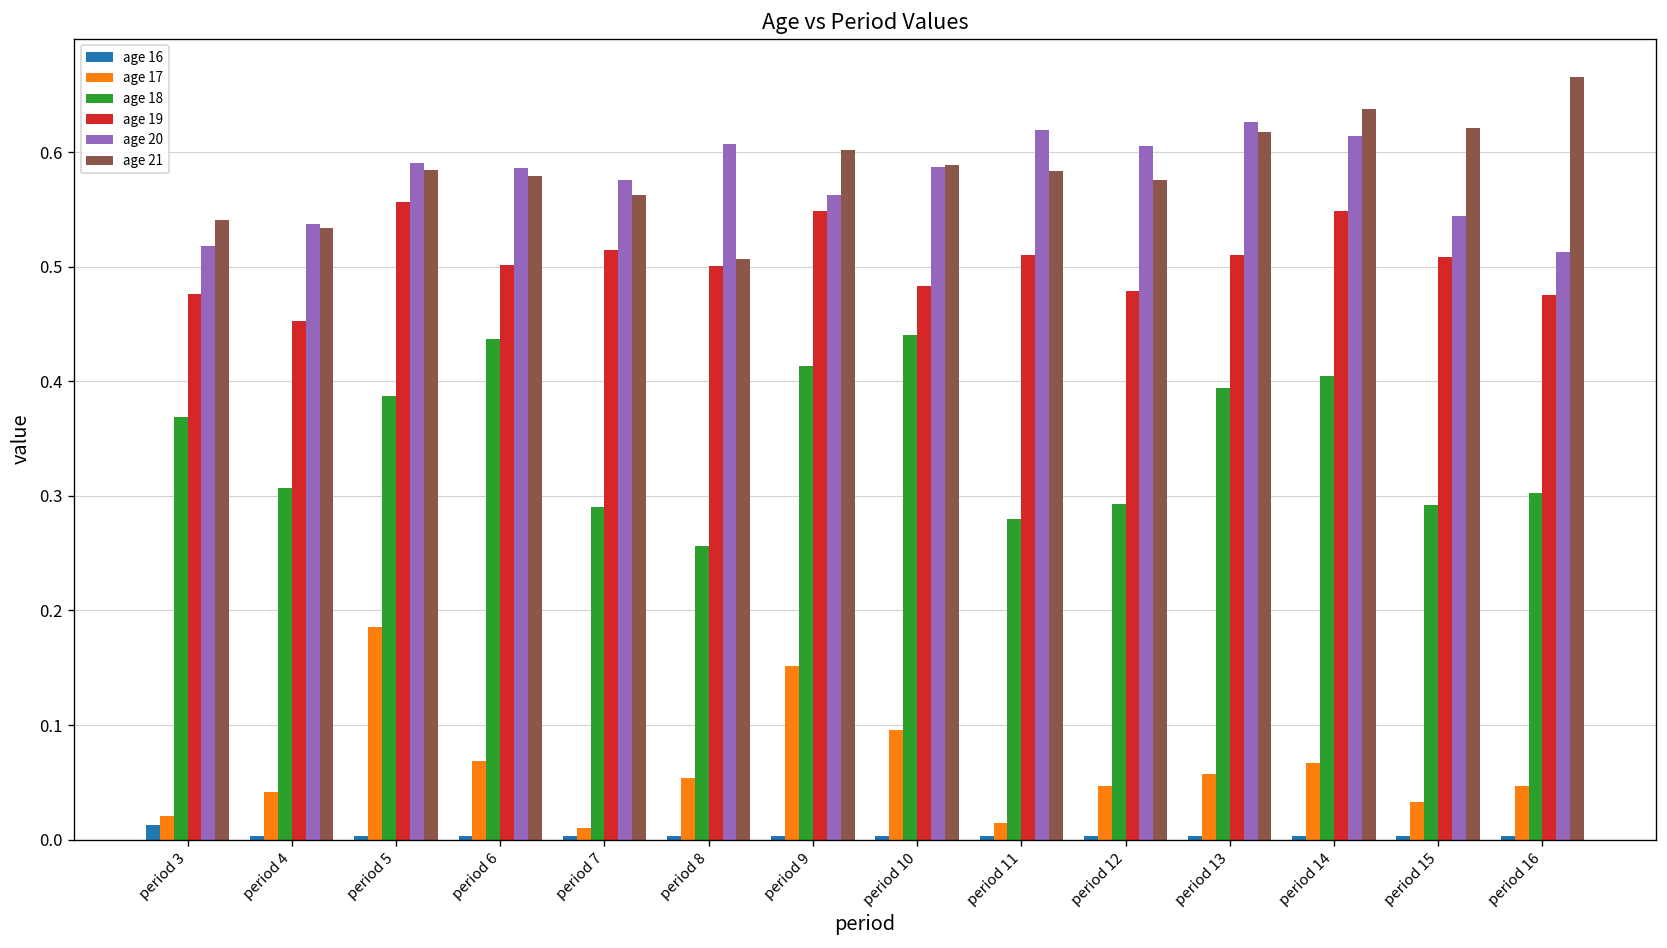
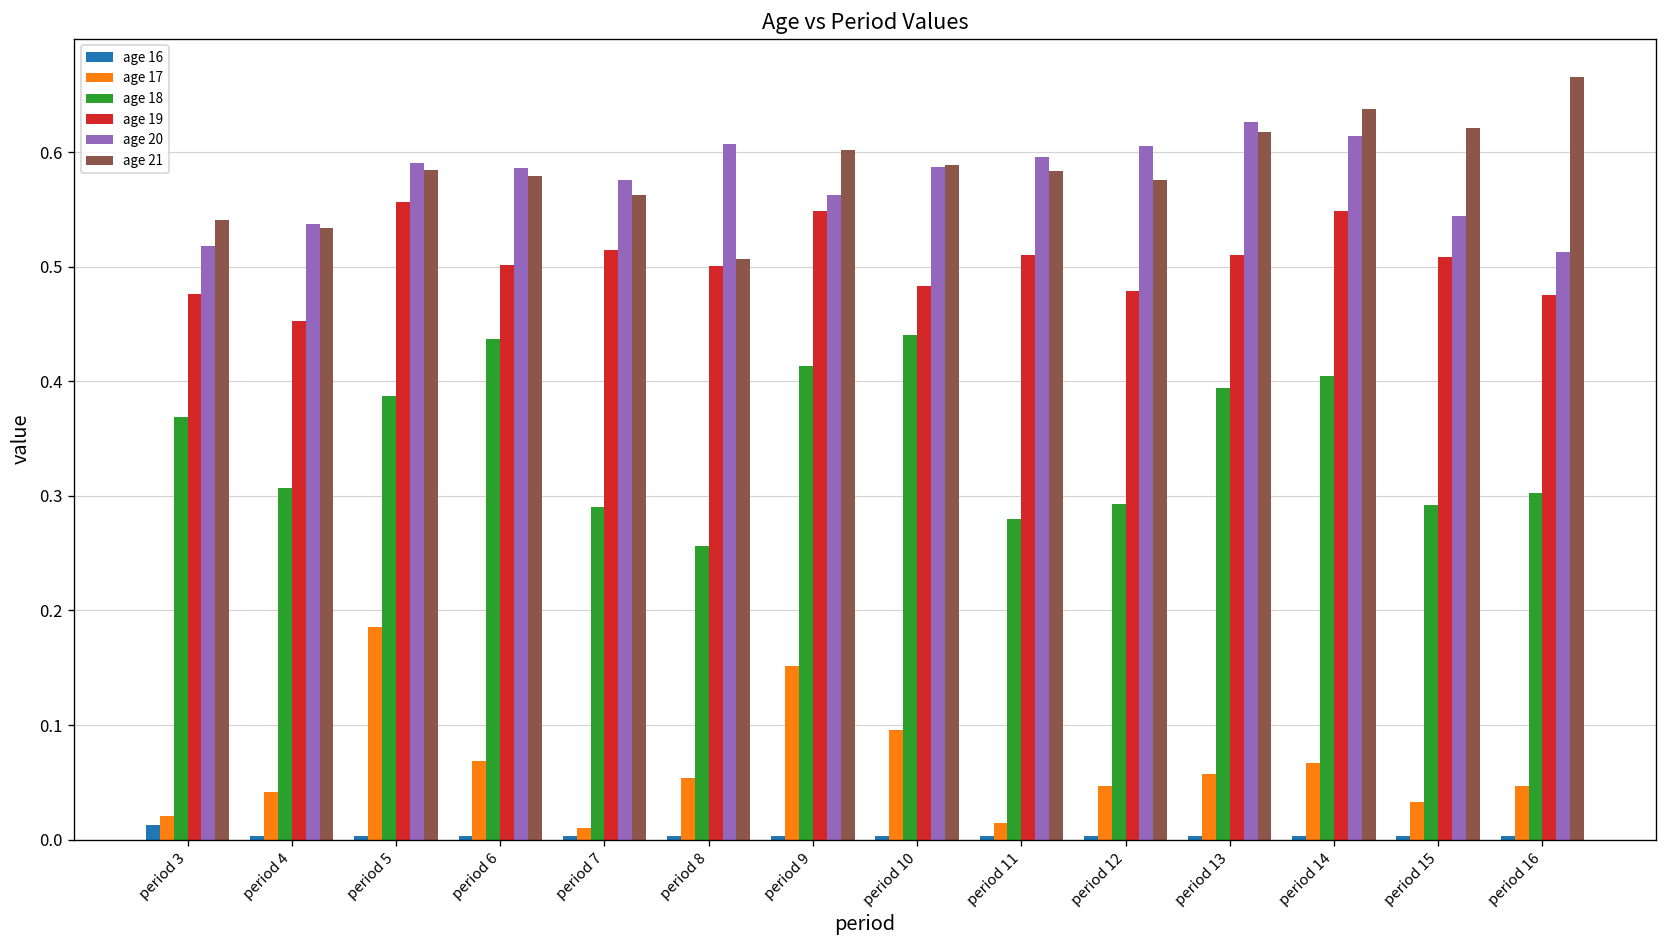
  {
    "age 16": {
      "period 3": 0.01,
      "period 4": 0.00,
      "period 5": 0.00,
      "period 6": 0.00,
      "period 7": 0.00,
      "period 8": 0.00,
      "period 9": 0.00,
      "period 10": 0.00,
      "period 11": 0.00,
      "period 12": 0.00,
      "period 13": 0.00,
      "period 14": 0.00,
      "period 15": 0.00,
      "period 16": 0.00
    },
    "age 17": {
      "period 3": 0.02,
      "period 4": 0.04,
      "period 5": 0.19,
      "period 6": 0.07,
      "period 7": 0.01,
      "period 8": 0.05,
      "period 9": 0.15,
      "period 10": 0.10,
      "period 11": 0.01,
      "period 12": 0.05,
      "period 13": 0.06,
      "period 14": 0.07,
      "period 15": 0.03,
      "period 16": 0.05
    },
    "age 18": {
      "period 3": 0.37,
      "period 4": 0.31,
      "period 5": 0.39,
      "period 6": 0.44,
      "period 7": 0.29,
      "period 8": 0.26,
      "period 9": 0.41,
      "period 10": 0.44,
      "period 11": 0.28,
      "period 12": 0.29,
      "period 13": 0.39,
      "period 14": 0.40,
      "period 15": 0.29,
      "period 16": 0.30
    },
    "age 19": {
      "period 3": 0.48,
      "period 4": 0.45,
      "period 5": 0.56,
      "period 6": 0.50,
      "period 7": 0.51,
      "period 8": 0.50,
      "period 9": 0.55,
      "period 10": 0.48,
      "period 11": 0.51,
      "period 12": 0.48,
      "period 13": 0.51,
      "period 14": 0.55,
      "period 15": 0.51,
      "period 16": 0.48
    },
    "age 20": {
      "period 3": 0.52,
      "period 4": 0.54,
      "period 5": 0.59,
      "period 6": 0.59,
      "period 7": 0.58,
      "period 8": 0.61,
      "period 9": 0.56,
      "period 10": 0.59,
-     "period 11": 0.62,
+     "period 11": 0.60,
      "period 12": 0.61,
      "period 13": 0.63,
      "period 14": 0.61,
      "period 15": 0.54,
      "period 16": 0.51
    },
    "age 21": {
      "period 3": 0.54,
      "period 4": 0.53,
      "period 5": 0.58,
      "period 6": 0.58,
      "period 7": 0.56,
      "period 8": 0.51,
      "period 9": 0.60,
      "period 10": 0.59,
      "period 11": 0.58,
      "period 12": 0.58,
      "period 13": 0.62,
      "period 14": 0.64,
      "period 15": 0.62,
      "period 16": 0.67
    }
  }
